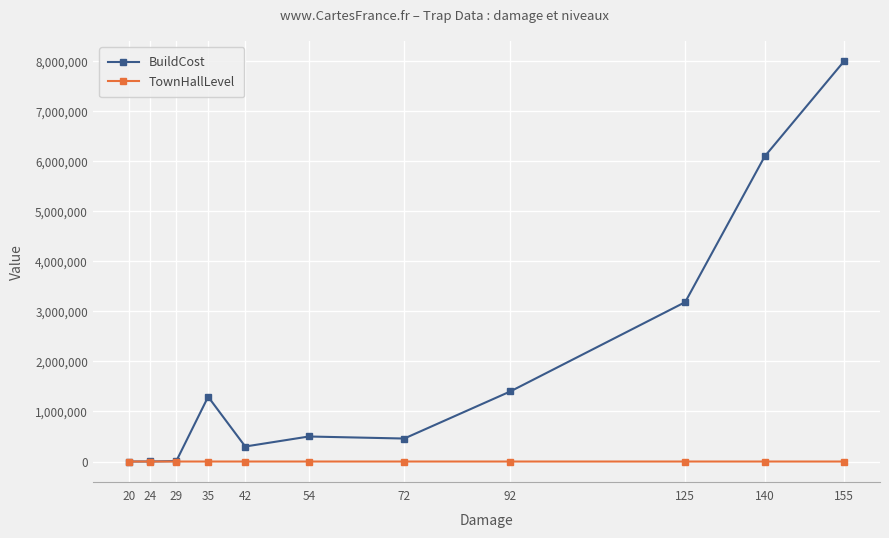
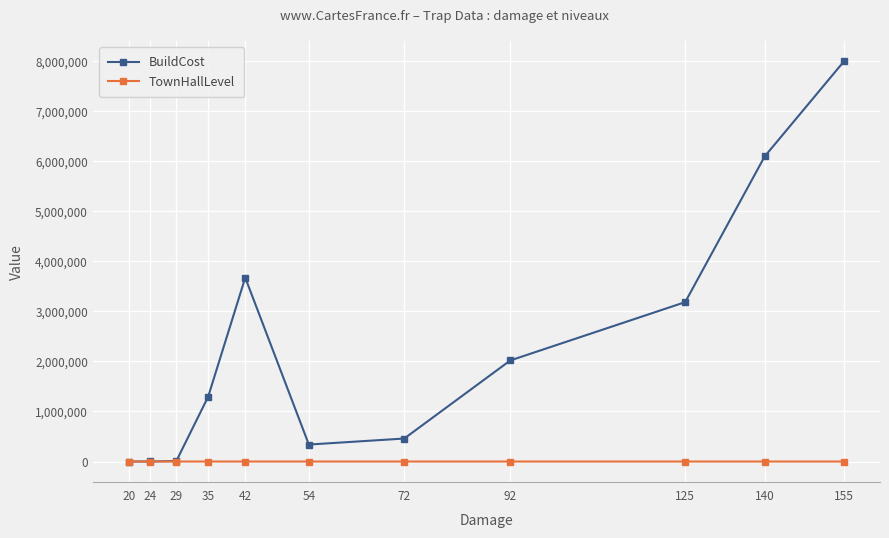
  {
    "BuildCost": {
      "35": "1,300,000",
-     "42": "300,000",
-     "54": "500,000",
+     "42": "3,700,000",
+     "54": "300,000",
      "72": "500,000",
-     "92": "1,400,000",
+     "92": "2,000,000",
      "125": "3,200,000",
      "140": "6,100,000",
      "155": "8,000,000"
    },
    "TownHallLevel": {
      "35": "0",
      "42": "0",
      "54": "0",
      "72": "0",
      "92": "0",
      "125": "0",
      "140": "0",
      "155": "0"
    }
  }
